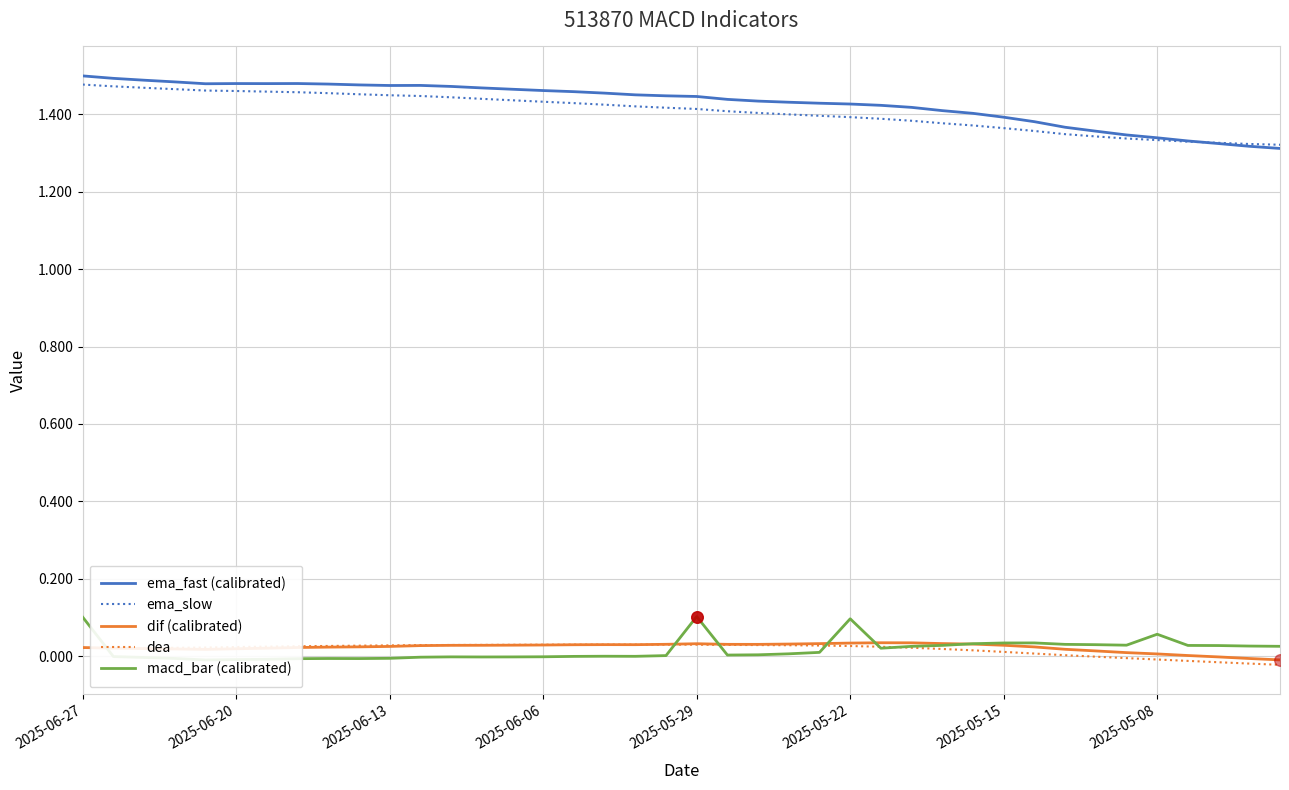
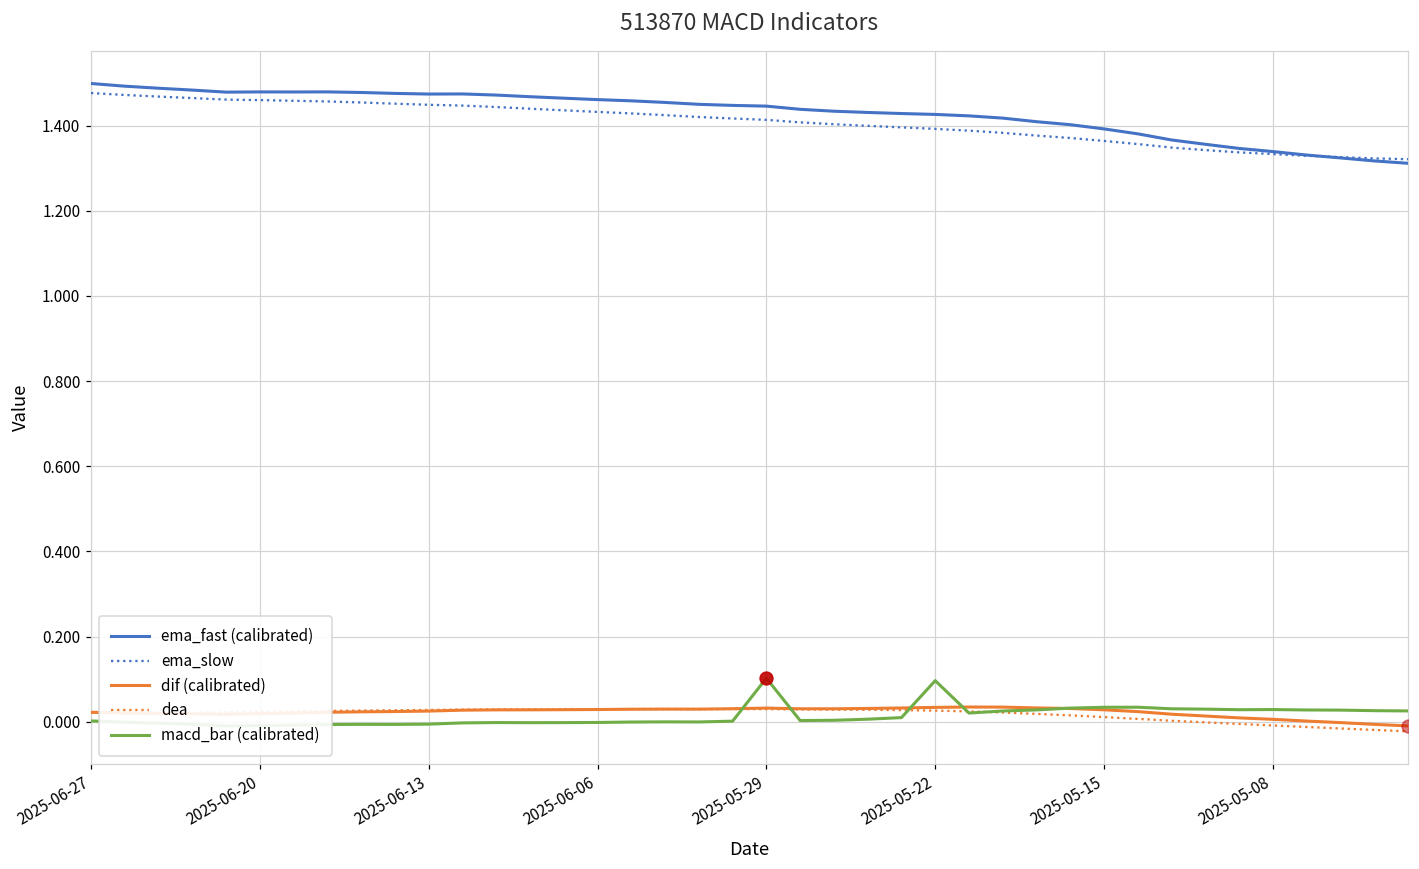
  {
    "macd_bar (calibrated)": {
-     "2025-06-27": 0.10,
+     "2025-06-27": 0.00,
      "2025-06-13": -0.01,
      "2025-06-06": 0.00,
      "2025-05-22": 0.10,
-     "2025-05-08": 0.06
+     "2025-05-08": 0.03
    }
  }
